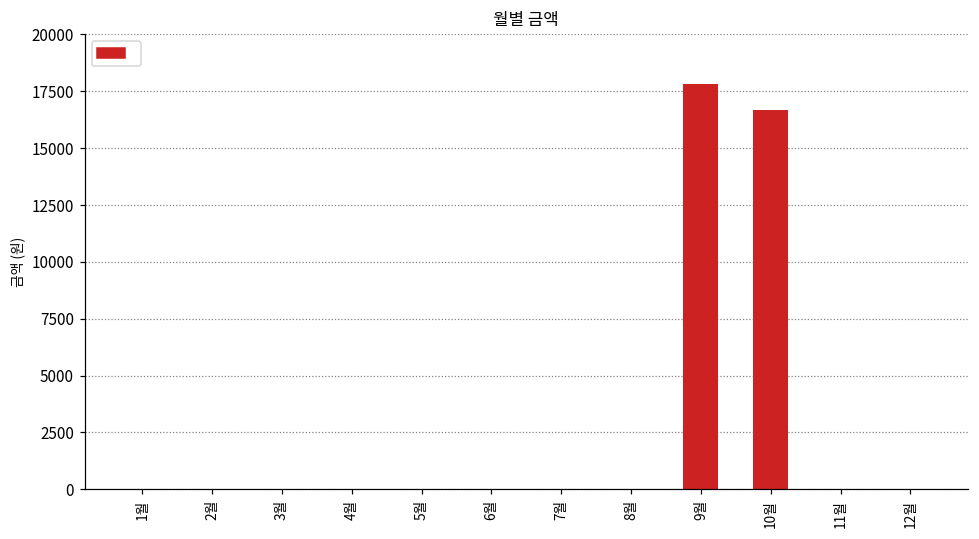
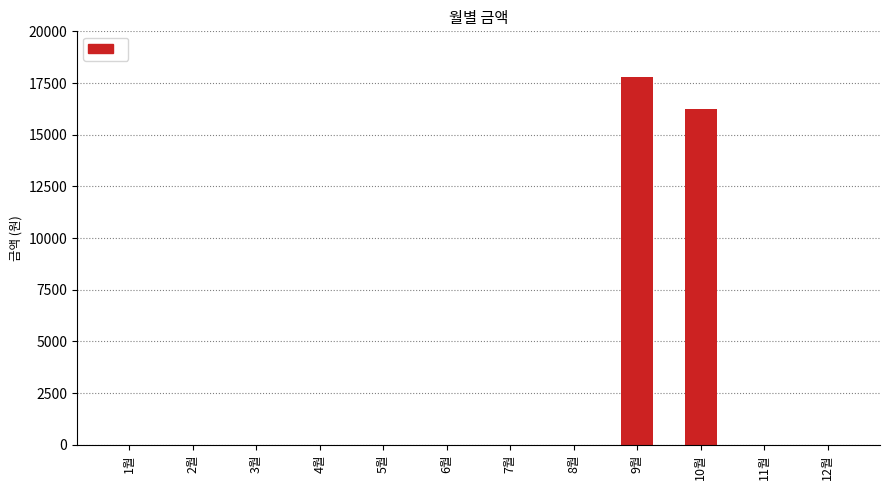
  {
    "1월": 0,
    "2월": 0,
    "3월": 0,
    "4월": 0,
    "5월": 0,
    "6월": 0,
    "7월": 0,
    "8월": 0,
    "9월": 17800,
-   "10월": 16700,
+   "10월": 16300,
    "11월": 0,
    "12월": 0
  }
